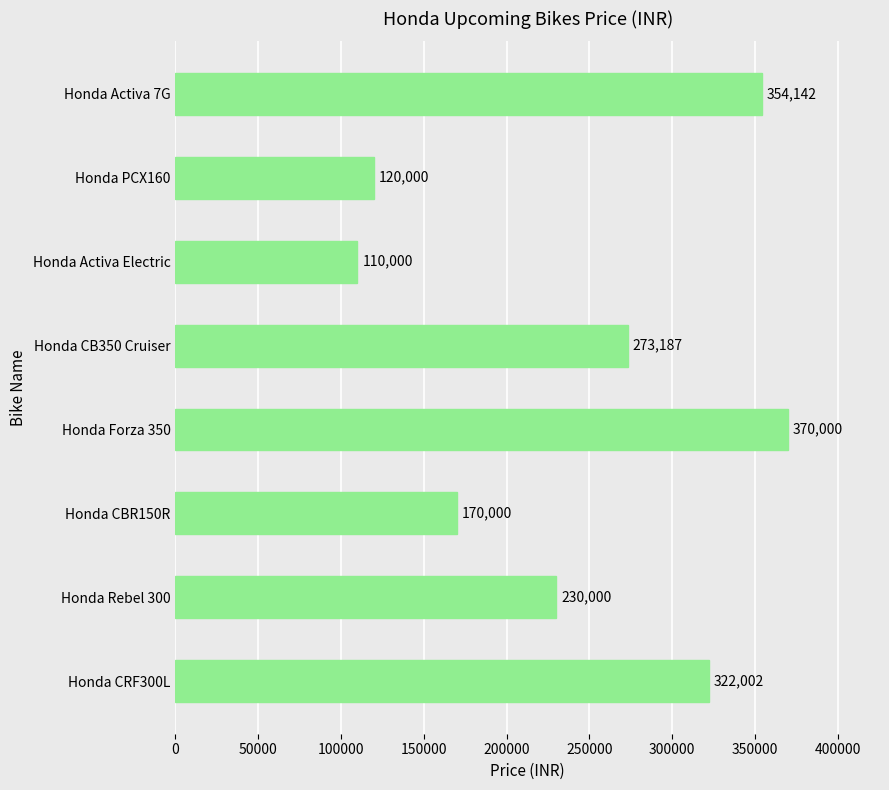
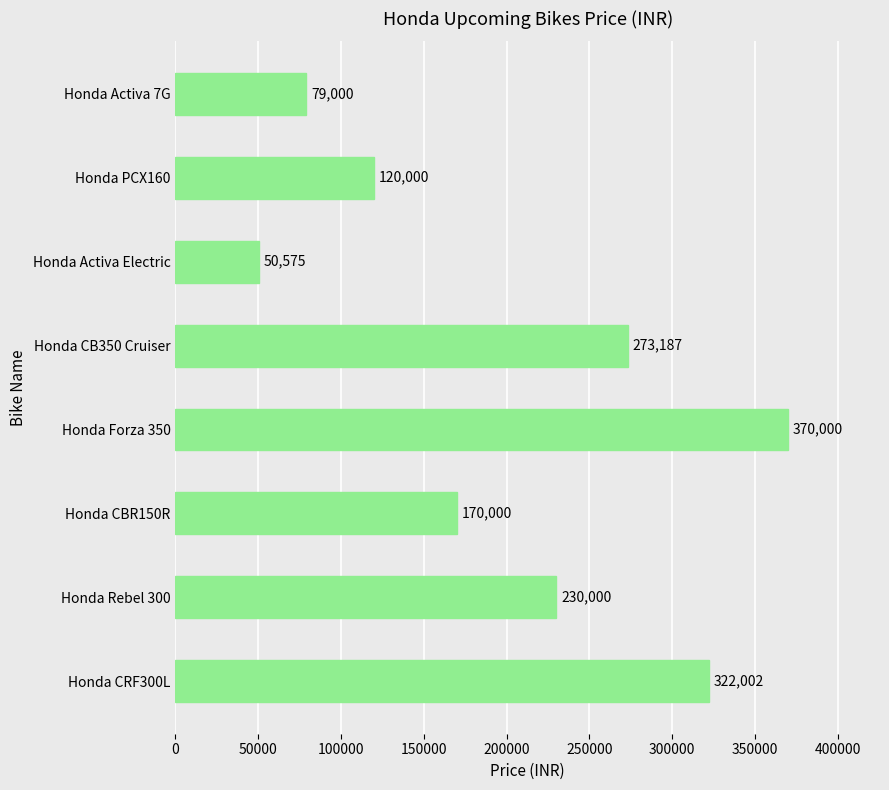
  {
-   "Honda Activa 7G": "354,142",
+   "Honda Activa 7G": "79,000",
    "Honda PCX160": "120,000",
-   "Honda Activa Electric": "110,000",
+   "Honda Activa Electric": "50,575",
    "Honda CB350 Cruiser": "273,187",
    "Honda Forza 350": "370,000",
    "Honda CBR150R": "170,000",
    "Honda Rebel 300": "230,000",
    "Honda CRF300L": "322,002"
  }
